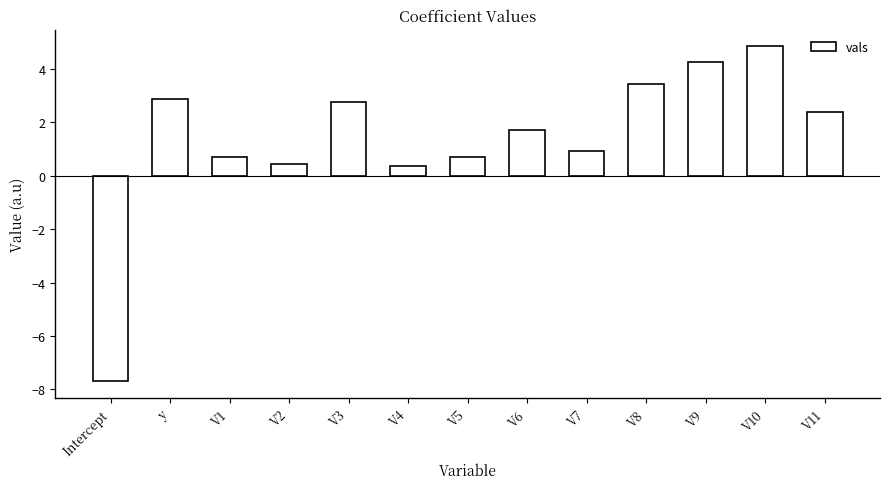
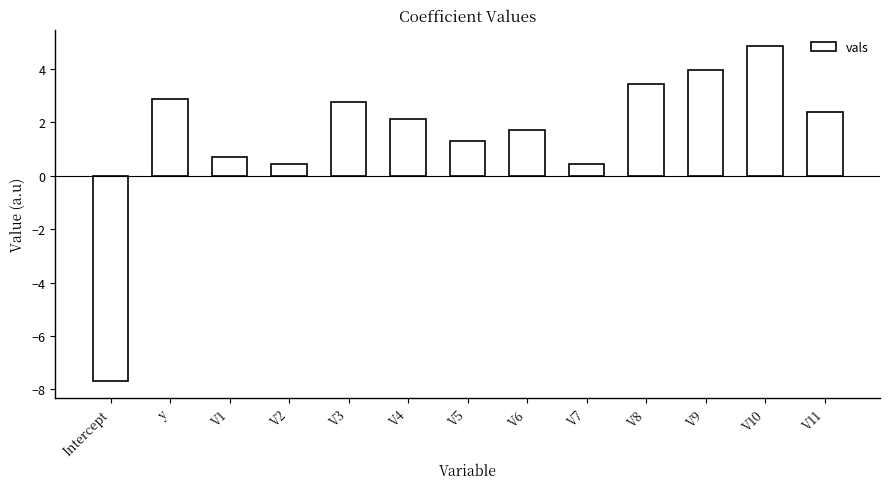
  {
    "Intercept": -7.7,
    "y": 2.9,
    "V1": 0.7,
    "V2": 0.5,
    "V3": 2.8,
-   "V4": 0.4,
-   "V5": 0.7,
+   "V4": 2.1,
+   "V5": 1.3,
    "V6": 1.7,
-   "V7": 0.9,
+   "V7": 0.5,
    "V8": 3.4,
-   "V9": 4.3,
+   "V9": 4.0,
    "V10": 4.8,
    "V11": 2.4
  }
